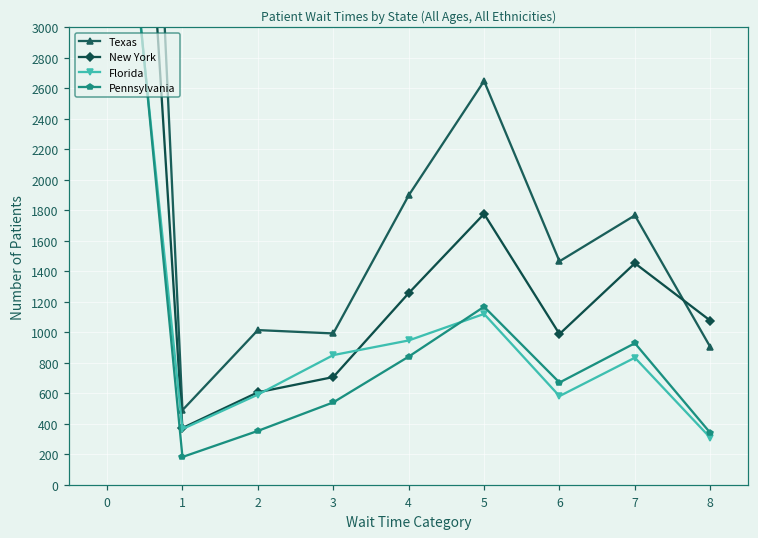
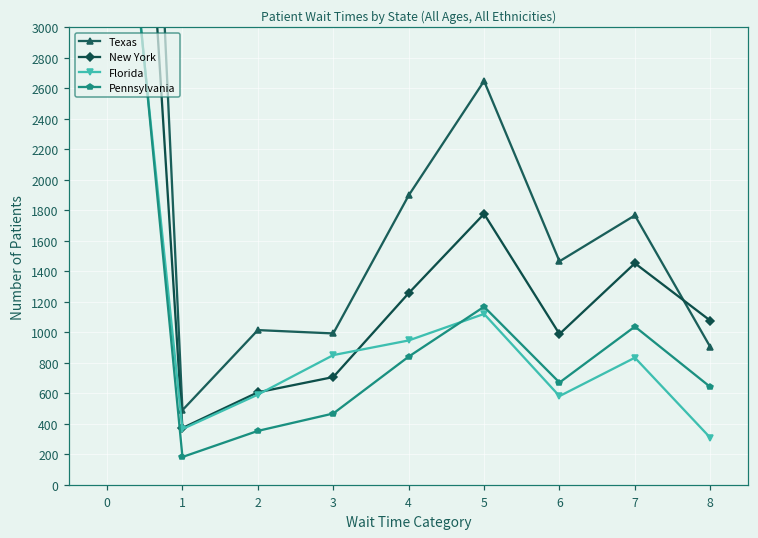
  {
    "Florida": {
      "3": 850,
      "4": 950,
      "5": 1120,
      "6": 580,
      "7": 830,
      "8": 310
    },
    "Pennsylvania": {
      "1": 180,
      "2": 350,
-     "3": 540,
+     "3": 470,
      "4": 840,
      "5": 1170,
      "6": 670,
-     "7": 930,
-     "8": 340
+     "7": 1040,
+     "8": 640
    }
  }
